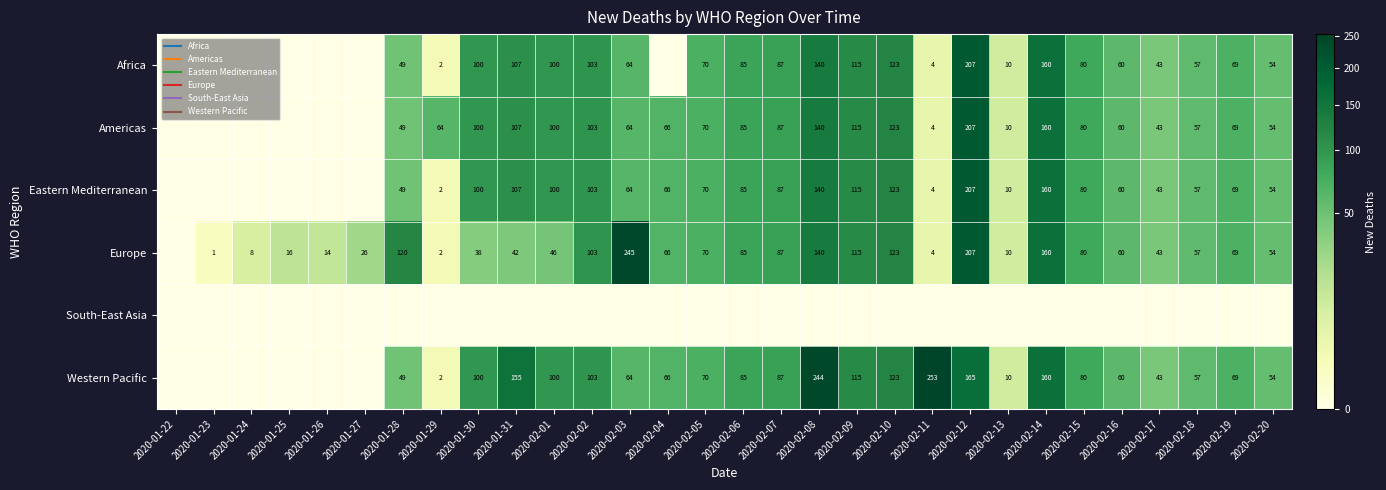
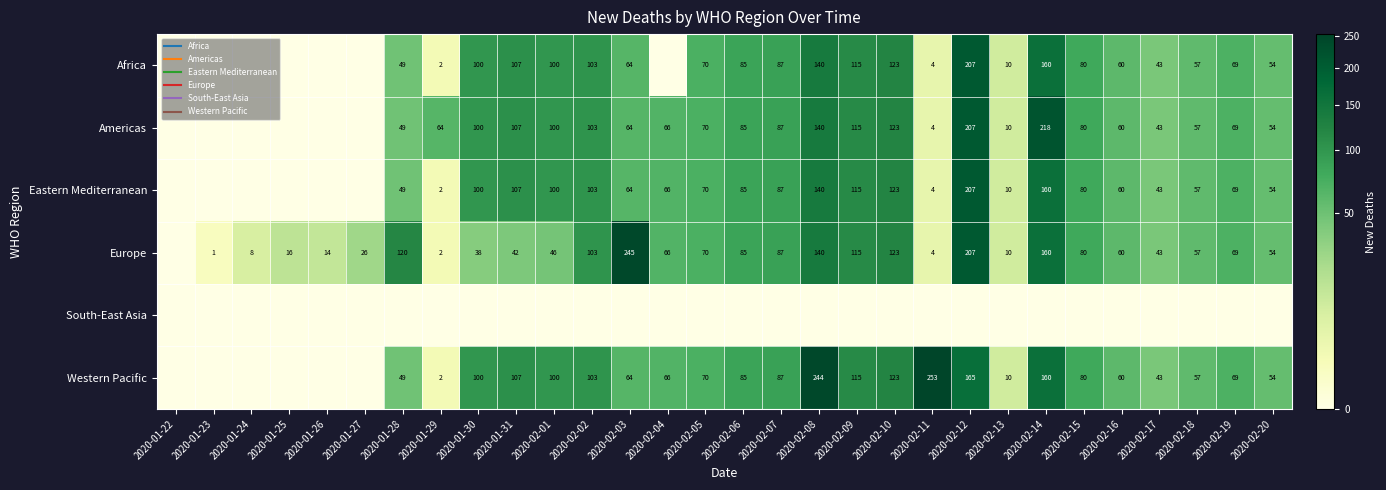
  {
    "Africa": {
      "2020-01-28": 49,
      "2020-01-29": 2,
      "2020-01-30": 100,
      "2020-01-31": 107,
      "2020-02-01": 100,
      "2020-02-02": 103,
      "2020-02-03": 64,
      "2020-02-05": 70,
      "2020-02-06": 85,
      "2020-02-07": 87,
      "2020-02-08": 140,
      "2020-02-09": 115,
      "2020-02-10": 123,
      "2020-02-11": 4,
      "2020-02-12": 207,
      "2020-02-13": 10,
      "2020-02-14": 160,
      "2020-02-15": 80,
      "2020-02-16": 60,
      "2020-02-17": 43,
      "2020-02-18": 57,
      "2020-02-19": 69,
      "2020-02-20": 54
    },
    "Americas": {
      "2020-01-28": 49,
      "2020-01-29": 64,
      "2020-01-30": 100,
      "2020-01-31": 107,
      "2020-02-01": 100,
      "2020-02-02": 103,
      "2020-02-03": 64,
      "2020-02-04": 66,
      "2020-02-05": 70,
      "2020-02-06": 85,
      "2020-02-07": 87,
      "2020-02-08": 140,
      "2020-02-09": 115,
      "2020-02-10": 123,
      "2020-02-11": 4,
      "2020-02-12": 207,
      "2020-02-13": 10,
-     "2020-02-14": 160,
+     "2020-02-14": 218,
      "2020-02-15": 80,
      "2020-02-16": 60,
      "2020-02-17": 43,
      "2020-02-18": 57,
      "2020-02-19": 69,
      "2020-02-20": 54
    },
    "Eastern Mediterranean": {
      "2020-01-28": 49,
      "2020-01-29": 2,
      "2020-01-30": 100,
      "2020-01-31": 107,
      "2020-02-01": 100,
      "2020-02-02": 103,
      "2020-02-03": 64,
      "2020-02-04": 66,
      "2020-02-05": 70,
      "2020-02-06": 85,
      "2020-02-07": 87,
      "2020-02-08": 140,
      "2020-02-09": 115,
      "2020-02-10": 123,
      "2020-02-11": 4,
      "2020-02-12": 207,
      "2020-02-13": 10,
      "2020-02-14": 160,
      "2020-02-15": 80,
      "2020-02-16": 60,
      "2020-02-17": 43,
      "2020-02-18": 57,
      "2020-02-19": 69,
      "2020-02-20": 54
    },
    "Europe": {
      "2020-01-23": 1,
      "2020-01-24": 8,
      "2020-01-25": 16,
      "2020-01-26": 14,
      "2020-01-27": 26,
      "2020-01-28": 120,
      "2020-01-29": 2,
      "2020-01-30": 38,
      "2020-01-31": 42,
      "2020-02-01": 46,
      "2020-02-02": 103,
      "2020-02-03": 245,
      "2020-02-04": 66,
      "2020-02-05": 70,
      "2020-02-06": 85,
      "2020-02-07": 87,
      "2020-02-08": 140,
      "2020-02-09": 115,
      "2020-02-10": 123,
      "2020-02-11": 4,
      "2020-02-12": 207,
      "2020-02-13": 10,
      "2020-02-14": 160,
      "2020-02-15": 80,
      "2020-02-16": 60,
      "2020-02-17": 43,
      "2020-02-18": 57,
      "2020-02-19": 69,
      "2020-02-20": 54
    },
    "Western Pacific": {
      "2020-01-28": 49,
      "2020-01-29": 2,
      "2020-01-30": 100,
-     "2020-01-31": 155,
+     "2020-01-31": 107,
      "2020-02-01": 100,
      "2020-02-02": 103,
      "2020-02-03": 64,
      "2020-02-04": 66,
      "2020-02-05": 70,
      "2020-02-06": 85,
      "2020-02-07": 87,
      "2020-02-08": 244,
      "2020-02-09": 115,
      "2020-02-10": 123,
      "2020-02-11": 253,
      "2020-02-12": 165,
      "2020-02-13": 10,
      "2020-02-14": 160,
      "2020-02-15": 80,
      "2020-02-16": 60,
      "2020-02-17": 43,
      "2020-02-18": 57,
      "2020-02-19": 69,
      "2020-02-20": 54
    }
  }
